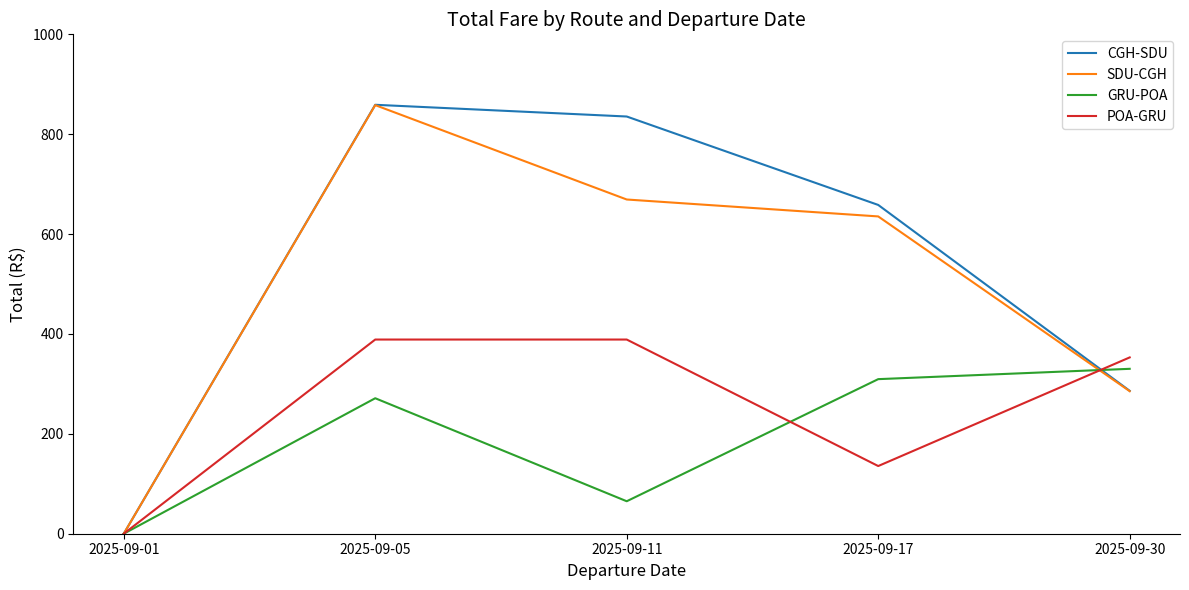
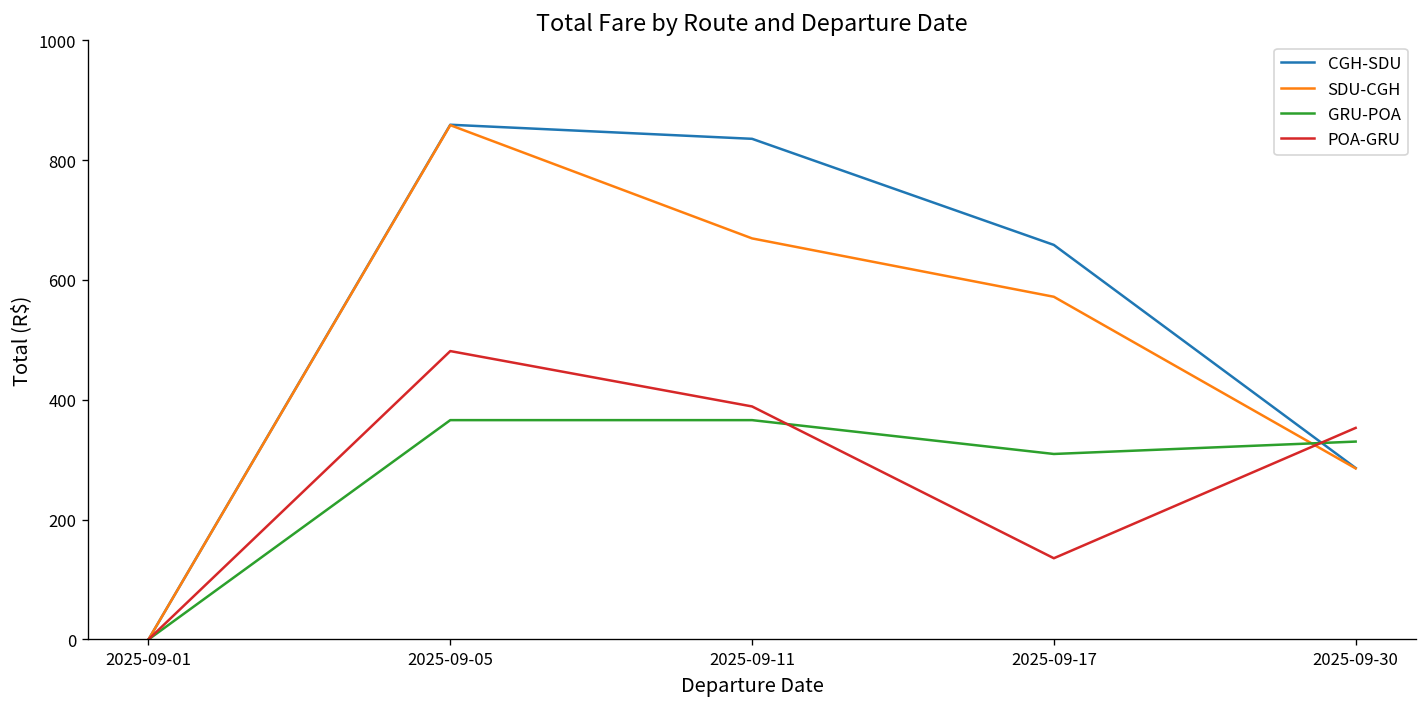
  {
    "CGH-SDU": {
      "2025-09-11": 840,
      "2025-09-17": 660
    },
    "SDU-CGH": {
      "2025-09-11": 670,
-     "2025-09-17": 640
+     "2025-09-17": 570
    },
    "GRU-POA": {
-     "2025-09-05": 270,
-     "2025-09-11": 70,
+     "2025-09-05": 370,
+     "2025-09-11": 370,
      "2025-09-17": 310,
      "2025-09-30": 330
    },
    "POA-GRU": {
-     "2025-09-05": 390,
+     "2025-09-05": 480,
      "2025-09-11": 390,
      "2025-09-17": 140,
      "2025-09-30": 350
    }
  }
